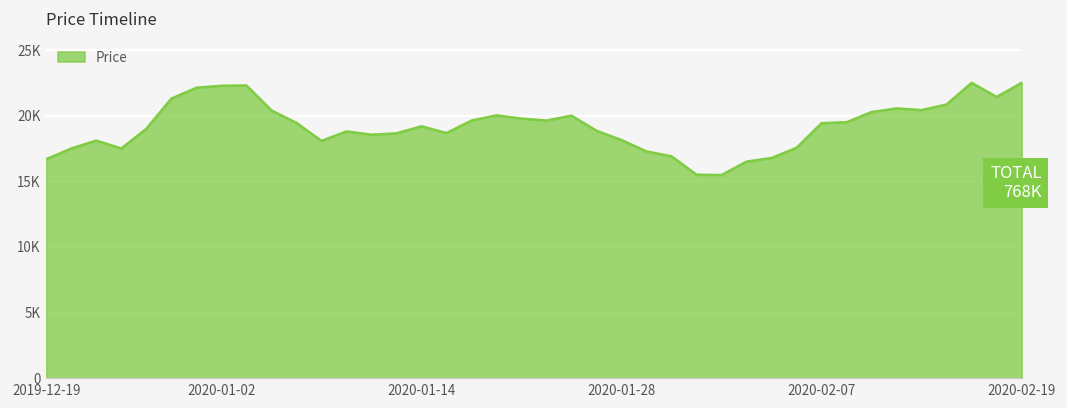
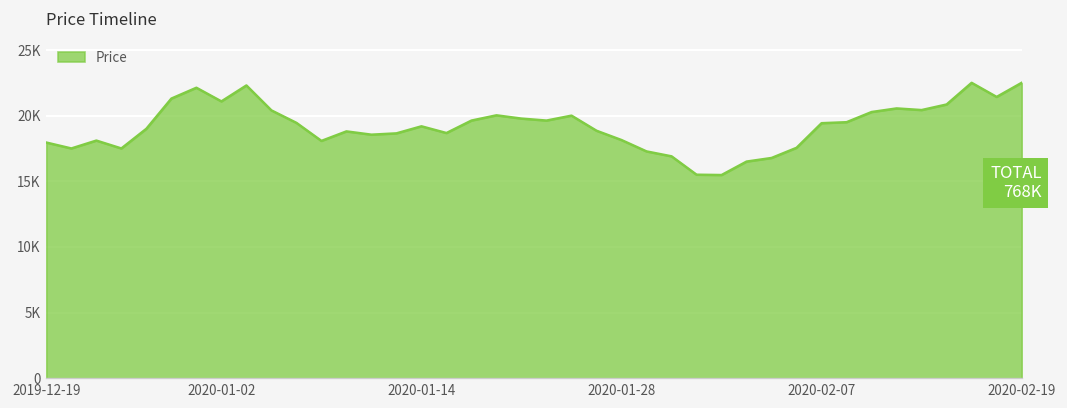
  {
-   "2019-12-19": 16700,
-   "2020-01-02": 22300,
+   "2019-12-19": 18000,
+   "2020-01-02": 21100,
    "2020-01-14": 19200,
    "2020-01-28": 18100,
    "2020-02-07": 19400,
    "2020-02-19": 22500
  }
